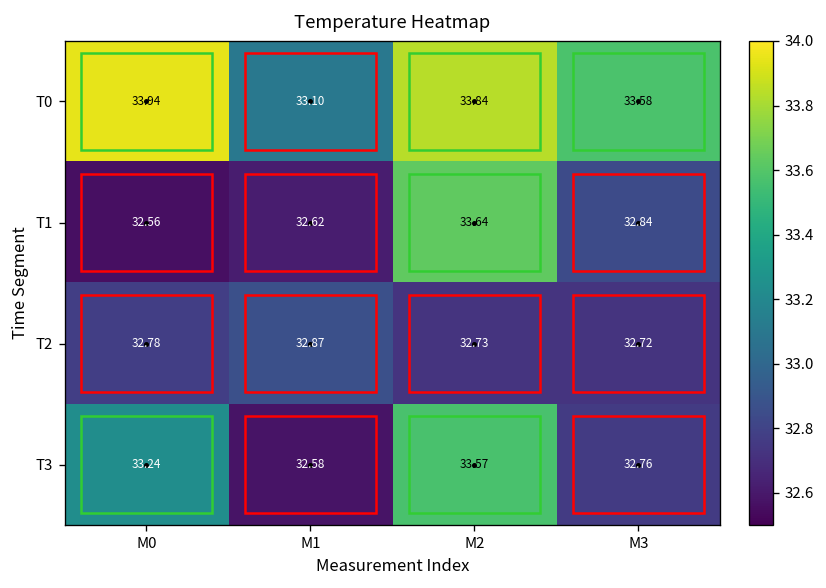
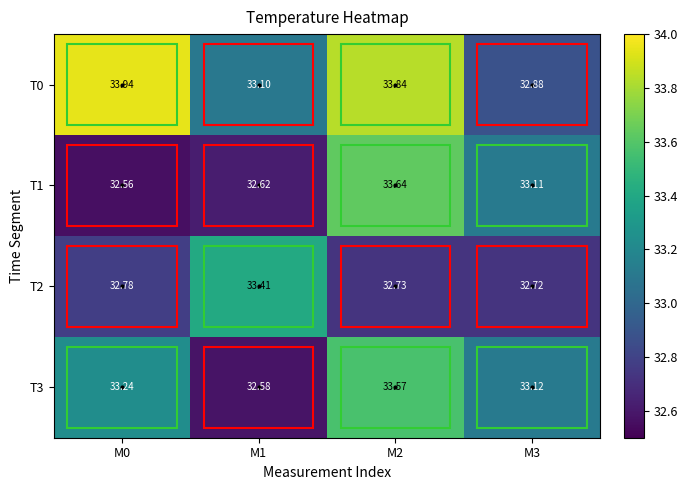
  {
    "T0": {
-     "M3": 33.58
+     "M3": 32.88
    },
    "T1": {
-     "M3": 32.84
+     "M3": 33.11
    },
    "T2": {
-     "M1": 32.87
+     "M1": 33.41
    },
    "T3": {
-     "M3": 32.76
+     "M3": 33.12
    }
  }
